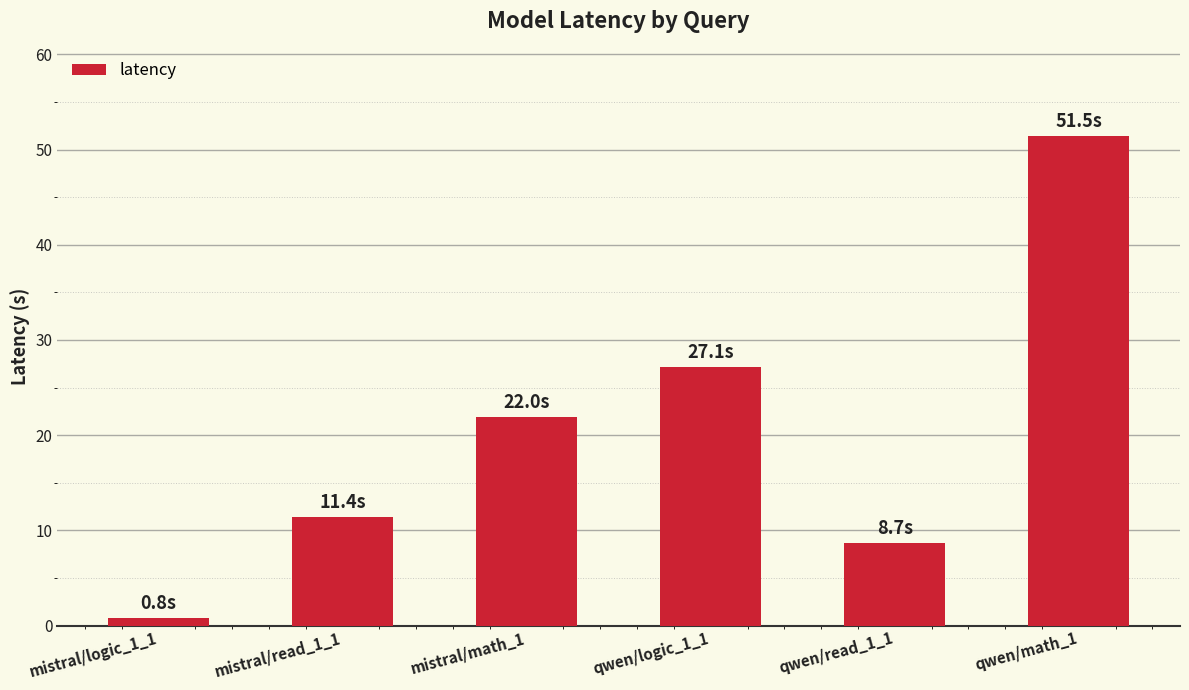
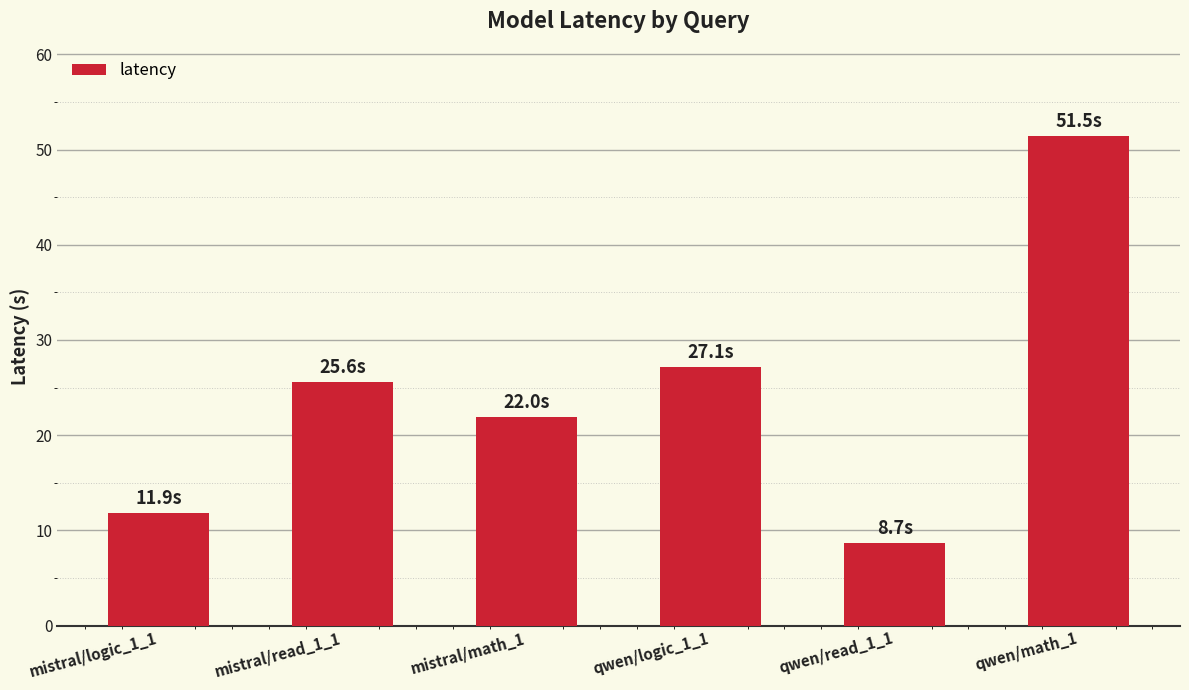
  {
-   "mistral/logic_1_1": "0.8s",
-   "mistral/read_1_1": "11.4s",
+   "mistral/logic_1_1": "11.9s",
+   "mistral/read_1_1": "25.6s",
    "mistral/math_1": "22.0s",
    "qwen/logic_1_1": "27.1s",
    "qwen/read_1_1": "8.7s",
    "qwen/math_1": "51.5s"
  }
